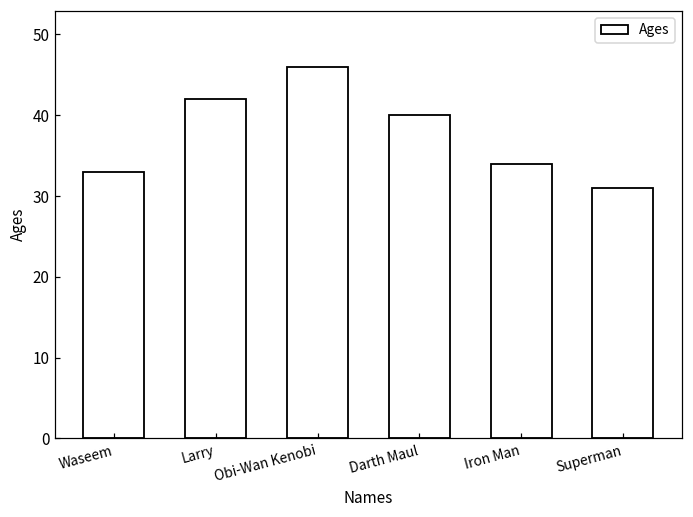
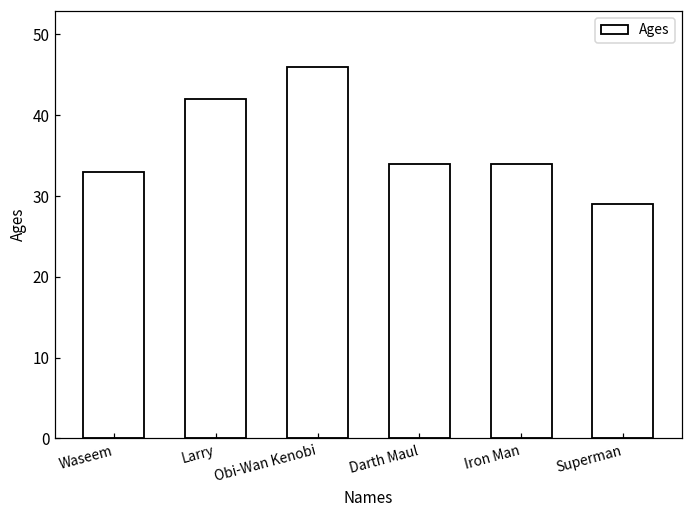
  {
    "Waseem": 33,
    "Larry": 42,
    "Obi-Wan Kenobi": 46,
-   "Darth Maul": 40,
+   "Darth Maul": 34,
    "Iron Man": 34,
-   "Superman": 31
+   "Superman": 29
  }
